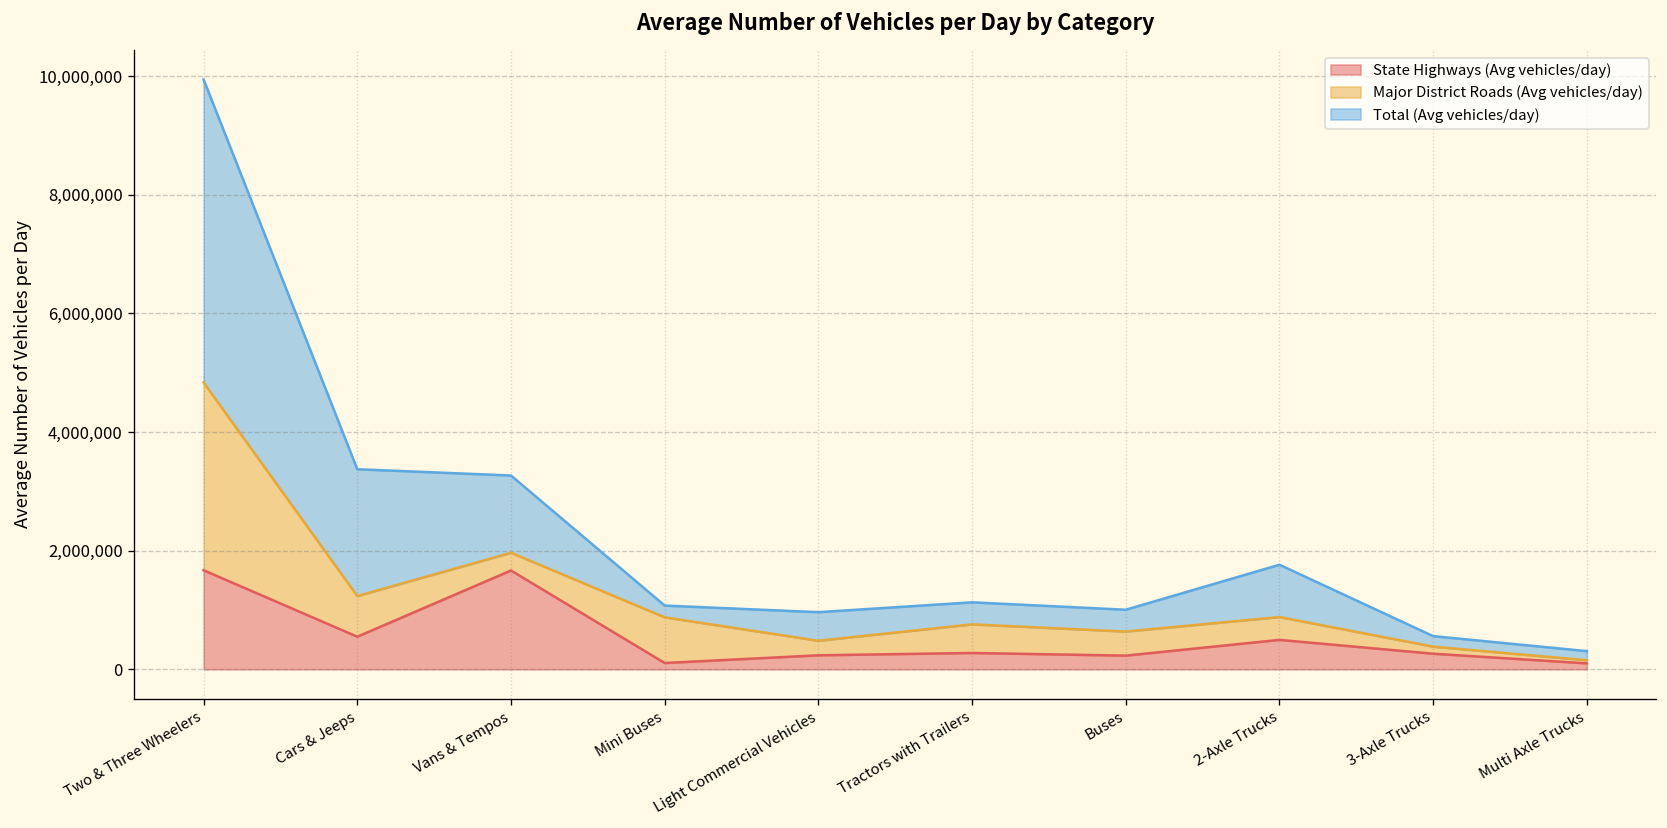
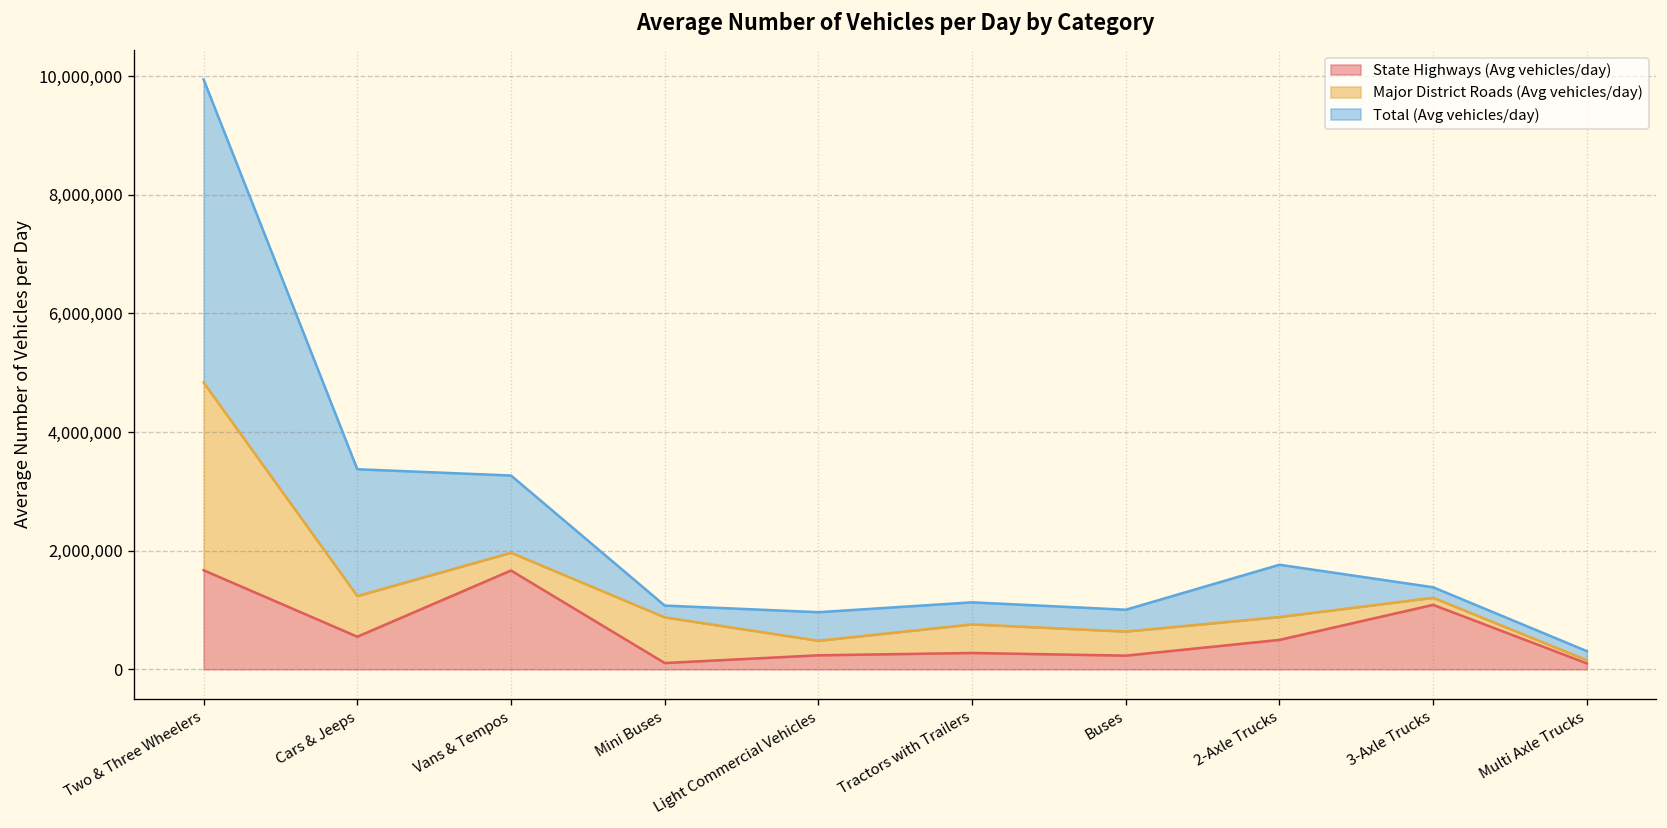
  {
    "State Highways (Avg vehicles/day)": {
      "Two & Three Wheelers": "1,700,000",
      "Cars & Jeeps": "500,000",
      "Vans & Tempos": "1,700,000",
      "Mini Buses": "100,000",
      "Light Commercial Vehicles": "200,000",
      "Tractors with Trailers": "300,000",
      "Buses": "200,000",
      "2-Axle Trucks": "500,000",
-     "3-Axle Trucks": "300,000",
+     "3-Axle Trucks": "1,100,000",
      "Multi Axle Trucks": "100,000"
    },
    "Major District Roads (Avg vehicles/day)": {
      "Two & Three Wheelers": "3,200,000",
      "Cars & Jeeps": "700,000",
      "Vans & Tempos": "300,000",
      "Mini Buses": "800,000",
      "Light Commercial Vehicles": "200,000",
      "Tractors with Trailers": "500,000",
      "Buses": "400,000",
      "2-Axle Trucks": "400,000",
      "3-Axle Trucks": "100,000",
      "Multi Axle Trucks": "100,000"
    },
    "Total (Avg vehicles/day)": {
      "Two & Three Wheelers": "5,100,000",
      "Cars & Jeeps": "2,100,000",
      "Vans & Tempos": "1,300,000",
      "Mini Buses": "200,000",
      "Light Commercial Vehicles": "500,000",
      "Tractors with Trailers": "400,000",
      "Buses": "400,000",
      "2-Axle Trucks": "900,000",
      "3-Axle Trucks": "200,000",
      "Multi Axle Trucks": "200,000"
    }
  }
